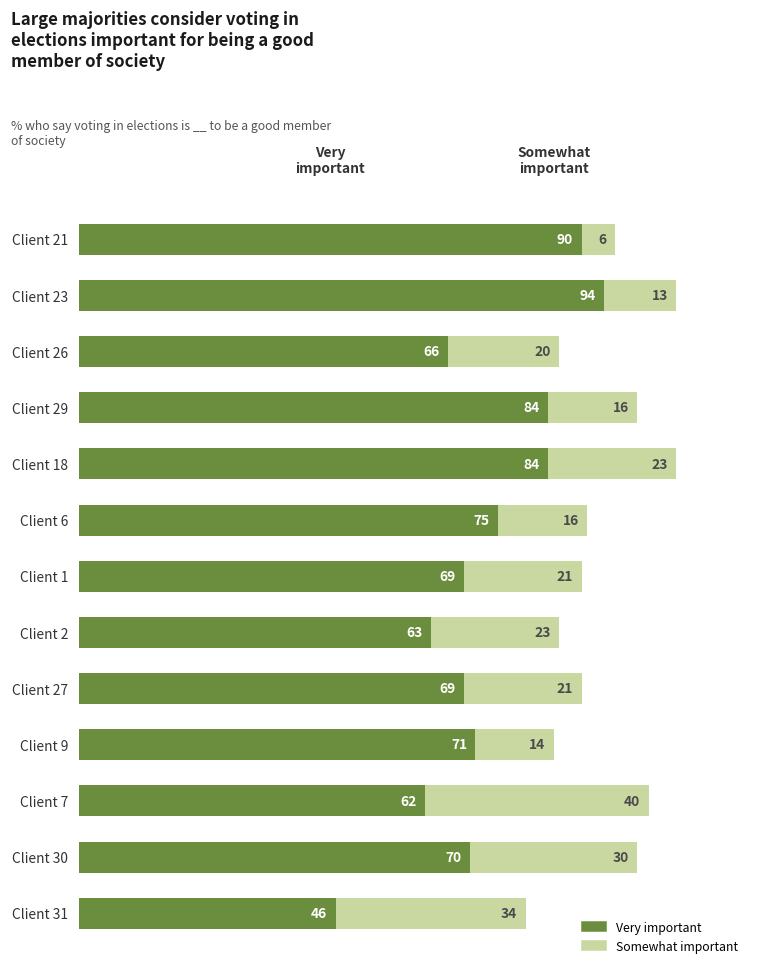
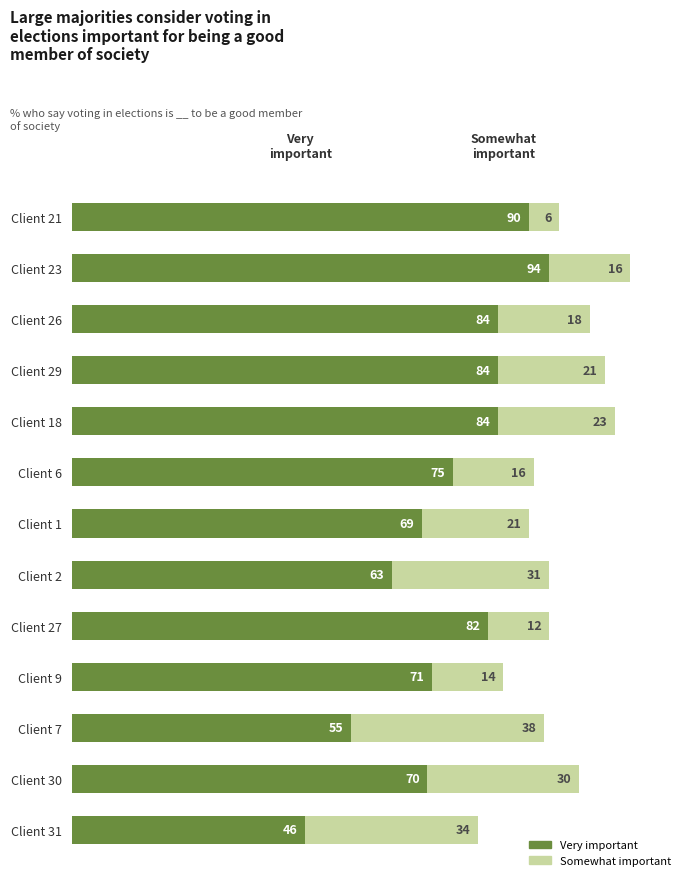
  {
    "Very important": {
      "Client 21": 90,
      "Client 23": 94,
-     "Client 26": 66,
+     "Client 26": 84,
      "Client 29": 84,
      "Client 18": 84,
      "Client 6": 75,
      "Client 1": 69,
      "Client 2": 63,
-     "Client 27": 69,
+     "Client 27": 82,
      "Client 9": 71,
-     "Client 7": 62,
+     "Client 7": 55,
      "Client 30": 70,
      "Client 31": 46
    },
    "Somewhat important": {
      "Client 21": 6,
-     "Client 23": 13,
-     "Client 26": 20,
-     "Client 29": 16,
+     "Client 23": 16,
+     "Client 26": 18,
+     "Client 29": 21,
      "Client 18": 23,
      "Client 6": 16,
      "Client 1": 21,
-     "Client 2": 23,
-     "Client 27": 21,
+     "Client 2": 31,
+     "Client 27": 12,
      "Client 9": 14,
-     "Client 7": 40,
+     "Client 7": 38,
      "Client 30": 30,
      "Client 31": 34
    }
  }
